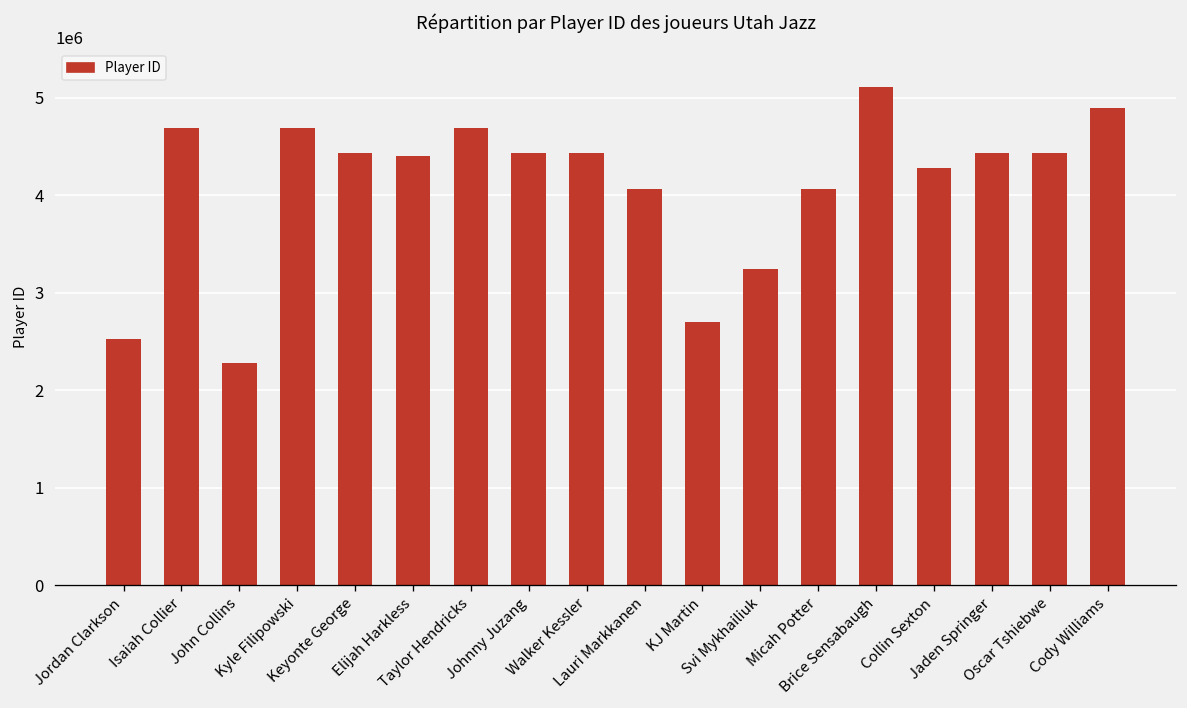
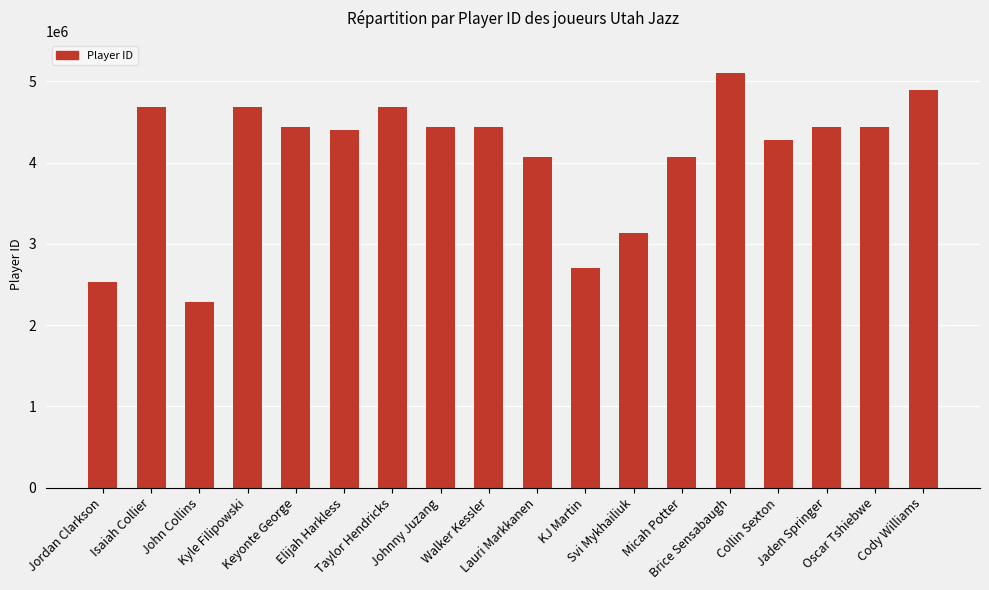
  {
    "Jordan Clarkson": 2500000,
    "Isaiah Collier": 4700000,
    "John Collins": 2300000,
    "Kyle Filipowski": 4700000,
    "Keyonte George": 4400000,
    "Elijah Harkless": 4400000,
    "Taylor Hendricks": 4700000,
    "Johnny Juzang": 4400000,
    "Walker Kessler": 4400000,
    "Lauri Markkanen": 4100000,
    "KJ Martin": 2700000,
-   "Svi Mykhailiuk": 3200000,
+   "Svi Mykhailiuk": 3100000,
    "Micah Potter": 4100000,
    "Brice Sensabaugh": 5100000,
    "Collin Sexton": 4300000,
    "Jaden Springer": 4400000,
    "Oscar Tshiebwe": 4400000,
    "Cody Williams": 4900000
  }
